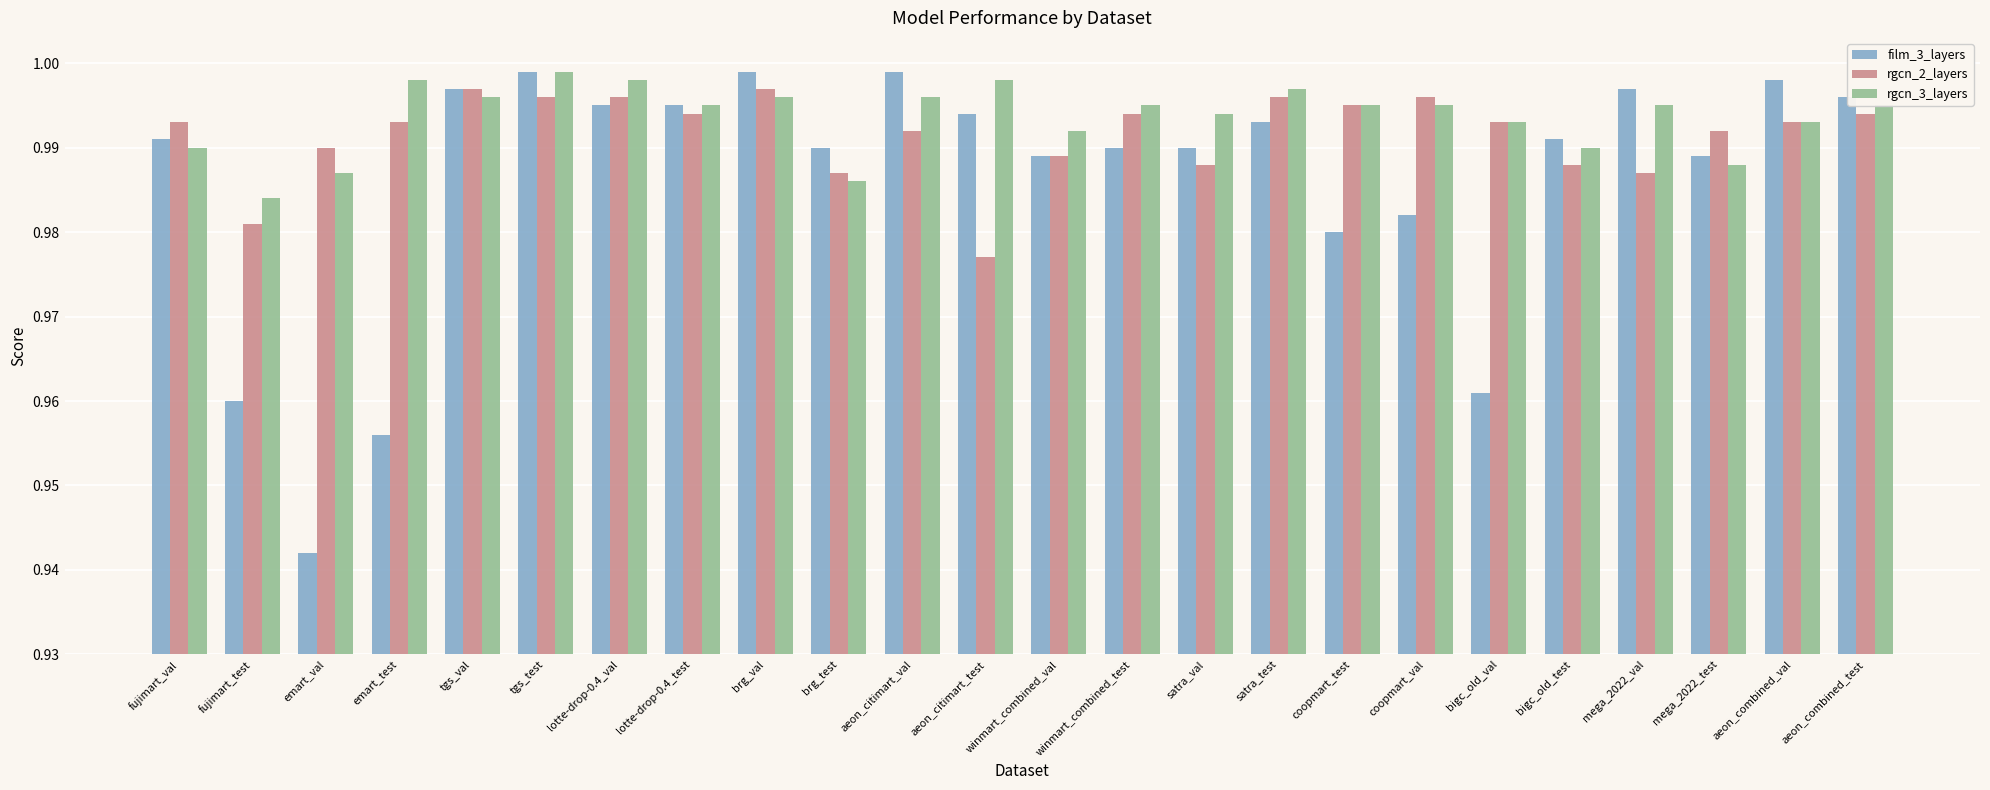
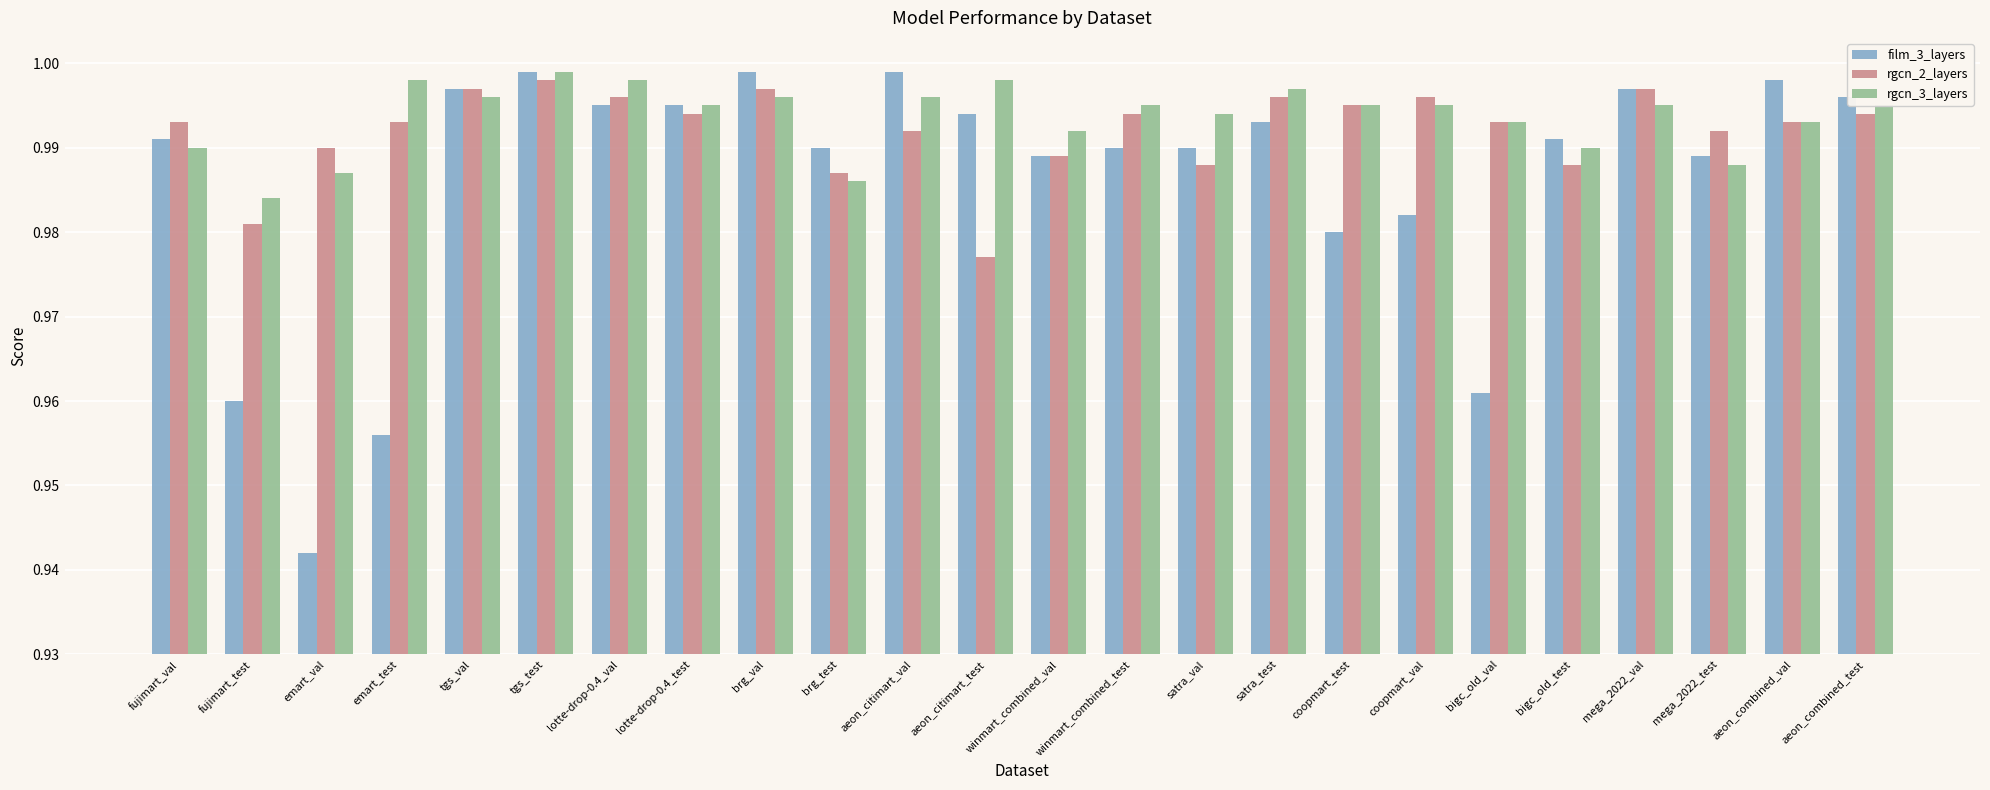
  {
    "film_3_layers": {
      "fujimart_val": 0.991,
      "fujimart_test": 0.960,
      "emart_val": 0.942,
      "emart_test": 0.956,
      "tgs_val": 0.997,
      "tgs_test": 0.999,
      "lotte-drop-0.4_val": 0.995,
      "lotte-drop-0.4_test": 0.995,
      "brg_val": 0.999,
      "brg_test": 0.990,
      "aeon_citimart_val": 0.999,
      "aeon_citimart_test": 0.994,
      "winmart_combined_val": 0.989,
      "winmart_combined_test": 0.990,
      "satra_val": 0.990,
      "satra_test": 0.993,
      "coopmart_test": 0.980,
      "coopmart_val": 0.982,
      "bigc_old_val": 0.961,
      "bigc_old_test": 0.991,
      "mega_2022_val": 0.997,
      "mega_2022_test": 0.989,
      "aeon_combined_val": 0.998,
      "aeon_combined_test": 0.996
    },
    "rgcn_2_layers": {
      "fujimart_val": 0.993,
      "fujimart_test": 0.981,
      "emart_val": 0.990,
      "emart_test": 0.993,
      "tgs_val": 0.997,
-     "tgs_test": 0.996,
+     "tgs_test": 0.998,
      "lotte-drop-0.4_val": 0.996,
      "lotte-drop-0.4_test": 0.994,
      "brg_val": 0.997,
      "brg_test": 0.987,
      "aeon_citimart_val": 0.992,
      "aeon_citimart_test": 0.977,
      "winmart_combined_val": 0.989,
      "winmart_combined_test": 0.994,
      "satra_val": 0.988,
      "satra_test": 0.996,
      "coopmart_test": 0.995,
      "coopmart_val": 0.996,
      "bigc_old_val": 0.993,
      "bigc_old_test": 0.988,
-     "mega_2022_val": 0.987,
+     "mega_2022_val": 0.997,
      "mega_2022_test": 0.992,
      "aeon_combined_val": 0.993,
      "aeon_combined_test": 0.994
    },
    "rgcn_3_layers": {
      "fujimart_val": 0.990,
      "fujimart_test": 0.984,
      "emart_val": 0.987,
      "emart_test": 0.998,
      "tgs_val": 0.996,
      "tgs_test": 0.999,
      "lotte-drop-0.4_val": 0.998,
      "lotte-drop-0.4_test": 0.995,
      "brg_val": 0.996,
      "brg_test": 0.986,
      "aeon_citimart_val": 0.996,
      "aeon_citimart_test": 0.998,
      "winmart_combined_val": 0.992,
      "winmart_combined_test": 0.995,
      "satra_val": 0.994,
      "satra_test": 0.997,
      "coopmart_test": 0.995,
      "coopmart_val": 0.995,
      "bigc_old_val": 0.993,
      "bigc_old_test": 0.990,
      "mega_2022_val": 0.995,
      "mega_2022_test": 0.988,
      "aeon_combined_val": 0.993
    }
  }
